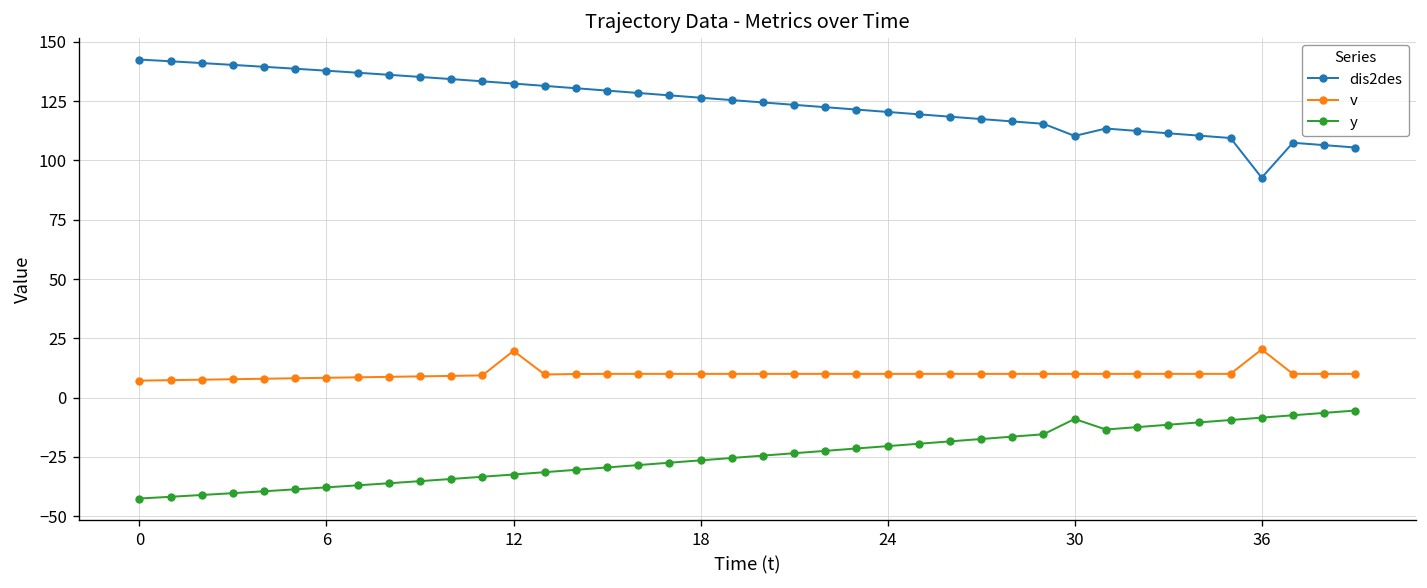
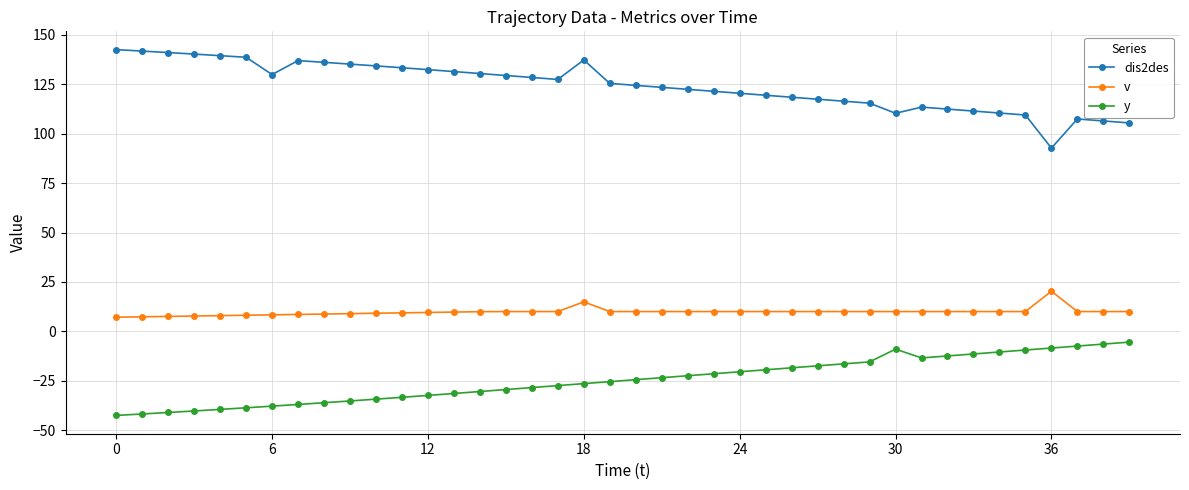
  {
    "dis2des": {
      "0": 143,
-     "6": 138,
+     "6": 130,
      "12": 132,
-     "18": 126,
+     "18": 137,
      "24": 120,
      "30": 110,
      "36": 93
    },
    "v": {
      "0": 7,
      "6": 8,
-     "12": 20,
-     "18": 10,
+     "12": 10,
+     "18": 15,
      "24": 10,
      "30": 10,
      "36": 20
    },
    "y": {
      "0": -43,
      "6": -38,
      "12": -32,
      "18": -26,
      "24": -20,
      "30": -9,
      "36": -8
    }
  }
